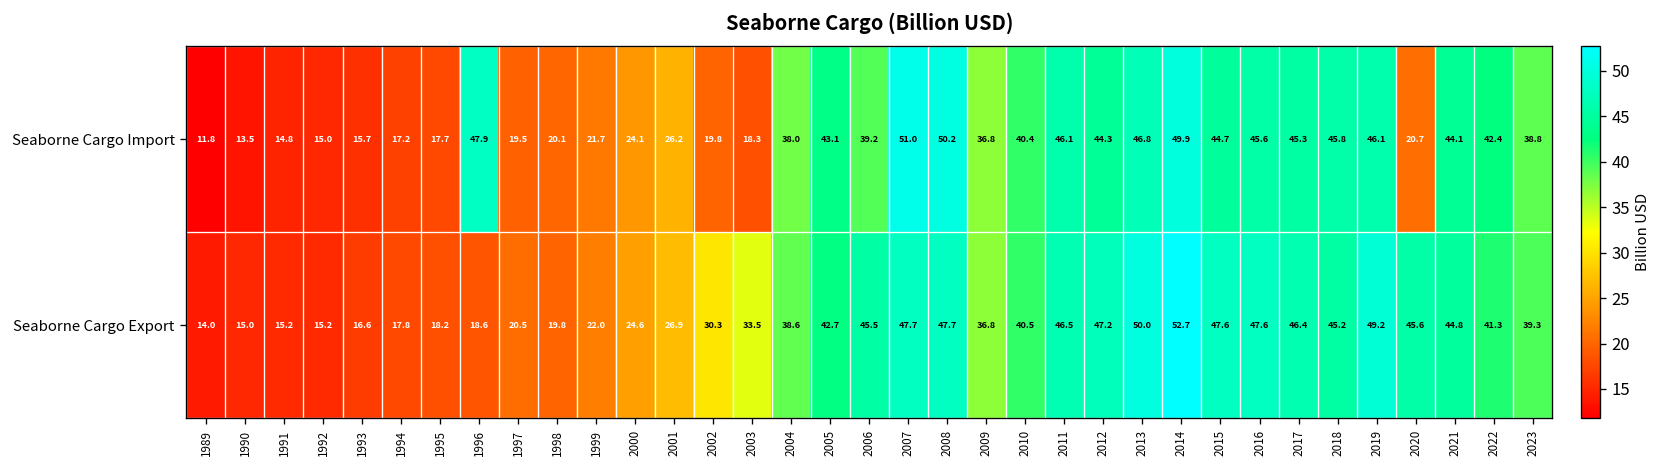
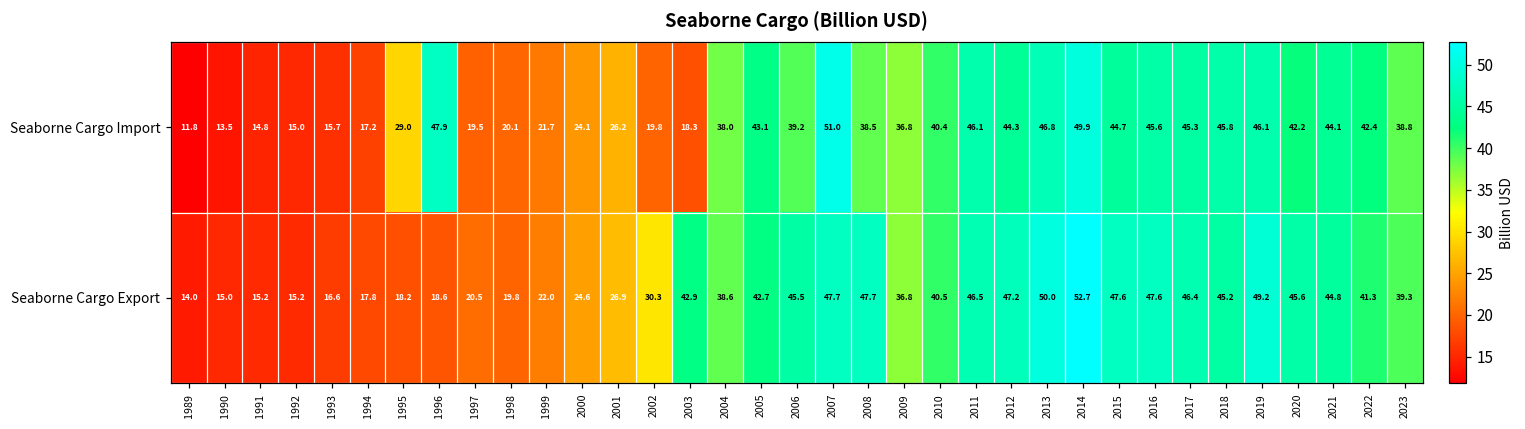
  {
    "Seaborne Cargo Import": {
      "1989": 11.8,
      "1990": 13.5,
      "1991": 14.8,
      "1992": 15.0,
      "1993": 15.7,
      "1994": 17.2,
-     "1995": 17.7,
+     "1995": 29.0,
      "1996": 47.9,
      "1997": 19.5,
      "1998": 20.1,
      "1999": 21.7,
      "2000": 24.1,
      "2001": 26.2,
      "2002": 19.8,
      "2003": 18.3,
      "2004": 38.0,
      "2005": 43.1,
      "2006": 39.2,
      "2007": 51.0,
-     "2008": 50.2,
+     "2008": 38.5,
      "2009": 36.8,
      "2010": 40.4,
      "2011": 46.1,
      "2012": 44.3,
      "2013": 46.8,
      "2014": 49.9,
      "2015": 44.7,
      "2016": 45.6,
      "2017": 45.3,
      "2018": 45.8,
      "2019": 46.1,
-     "2020": 20.7,
+     "2020": 42.2,
      "2021": 44.1,
      "2022": 42.4,
      "2023": 38.8
    },
    "Seaborne Cargo Export": {
      "1989": 14.0,
      "1990": 15.0,
      "1991": 15.2,
      "1992": 15.2,
      "1993": 16.6,
      "1994": 17.8,
      "1995": 18.2,
      "1996": 18.6,
      "1997": 20.5,
      "1998": 19.8,
      "1999": 22.0,
      "2000": 24.6,
      "2001": 26.9,
      "2002": 30.3,
-     "2003": 33.5,
+     "2003": 42.9,
      "2004": 38.6,
      "2005": 42.7,
      "2006": 45.5,
      "2007": 47.7,
      "2008": 47.7,
      "2009": 36.8,
      "2010": 40.5,
      "2011": 46.5,
      "2012": 47.2,
      "2013": 50.0,
      "2014": 52.7,
      "2015": 47.6,
      "2016": 47.6,
      "2017": 46.4,
      "2018": 45.2,
      "2019": 49.2,
      "2020": 45.6,
      "2021": 44.8,
      "2022": 41.3,
      "2023": 39.3
    }
  }
